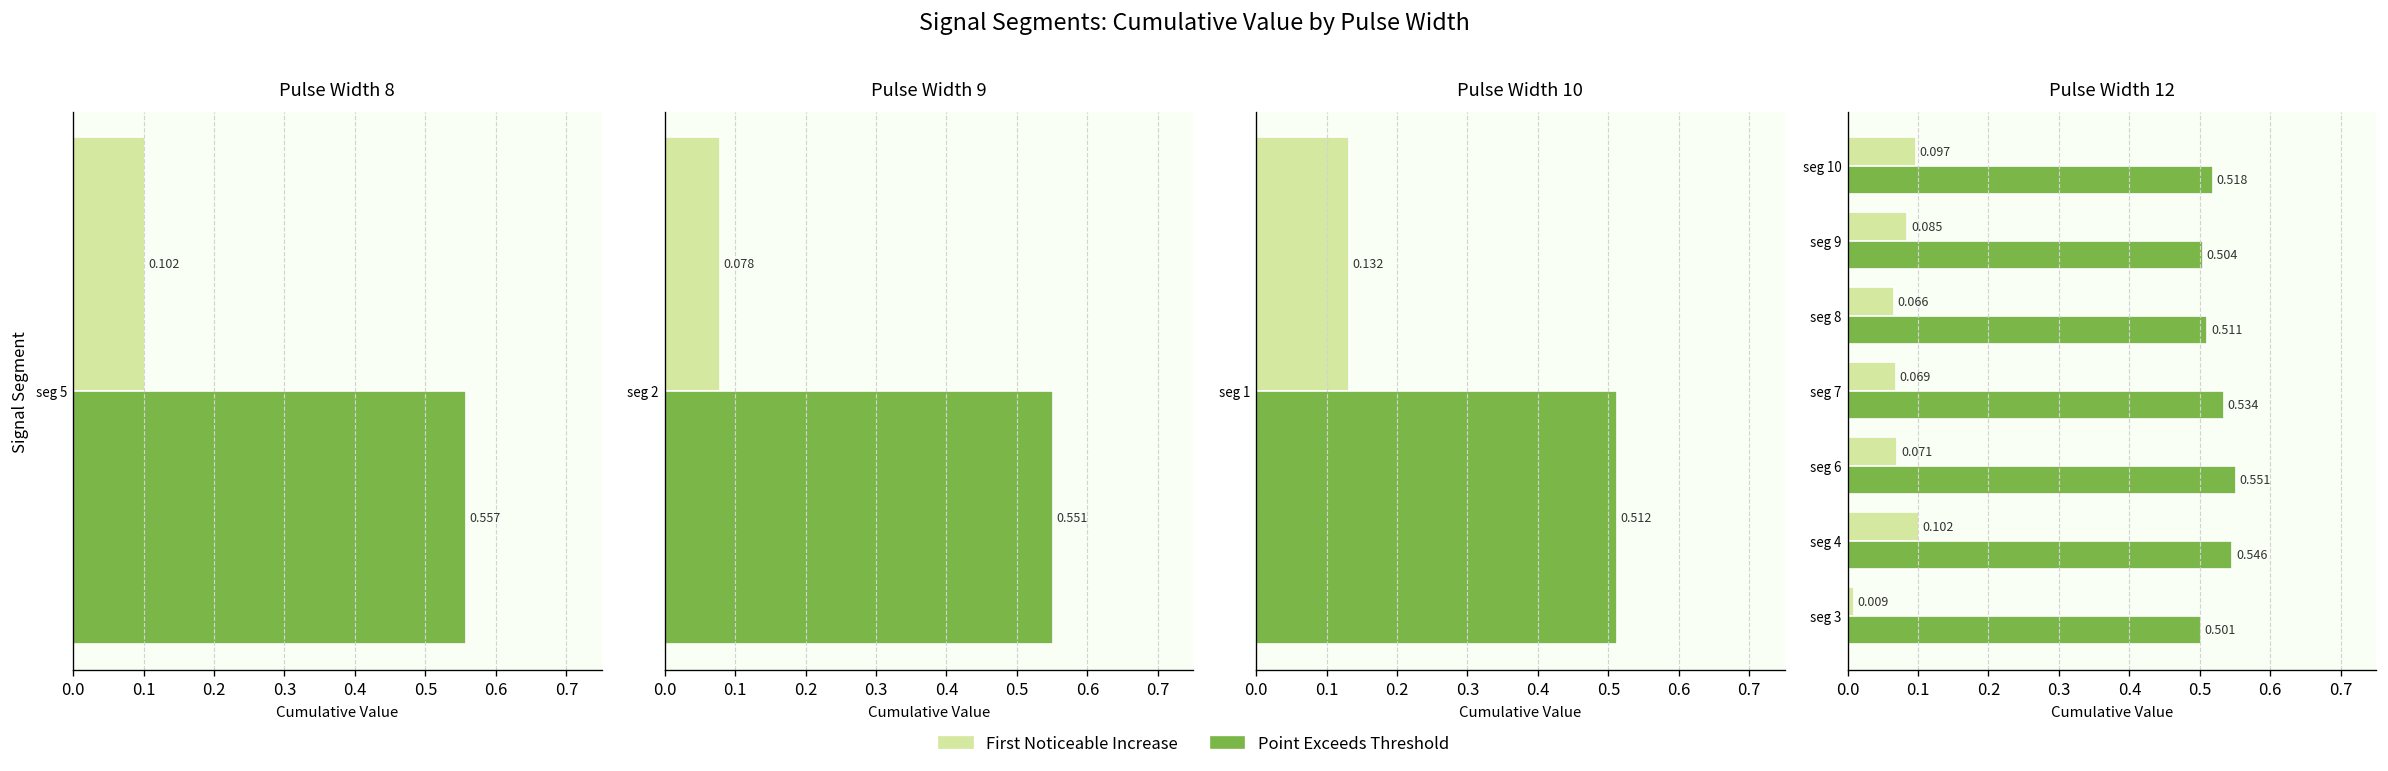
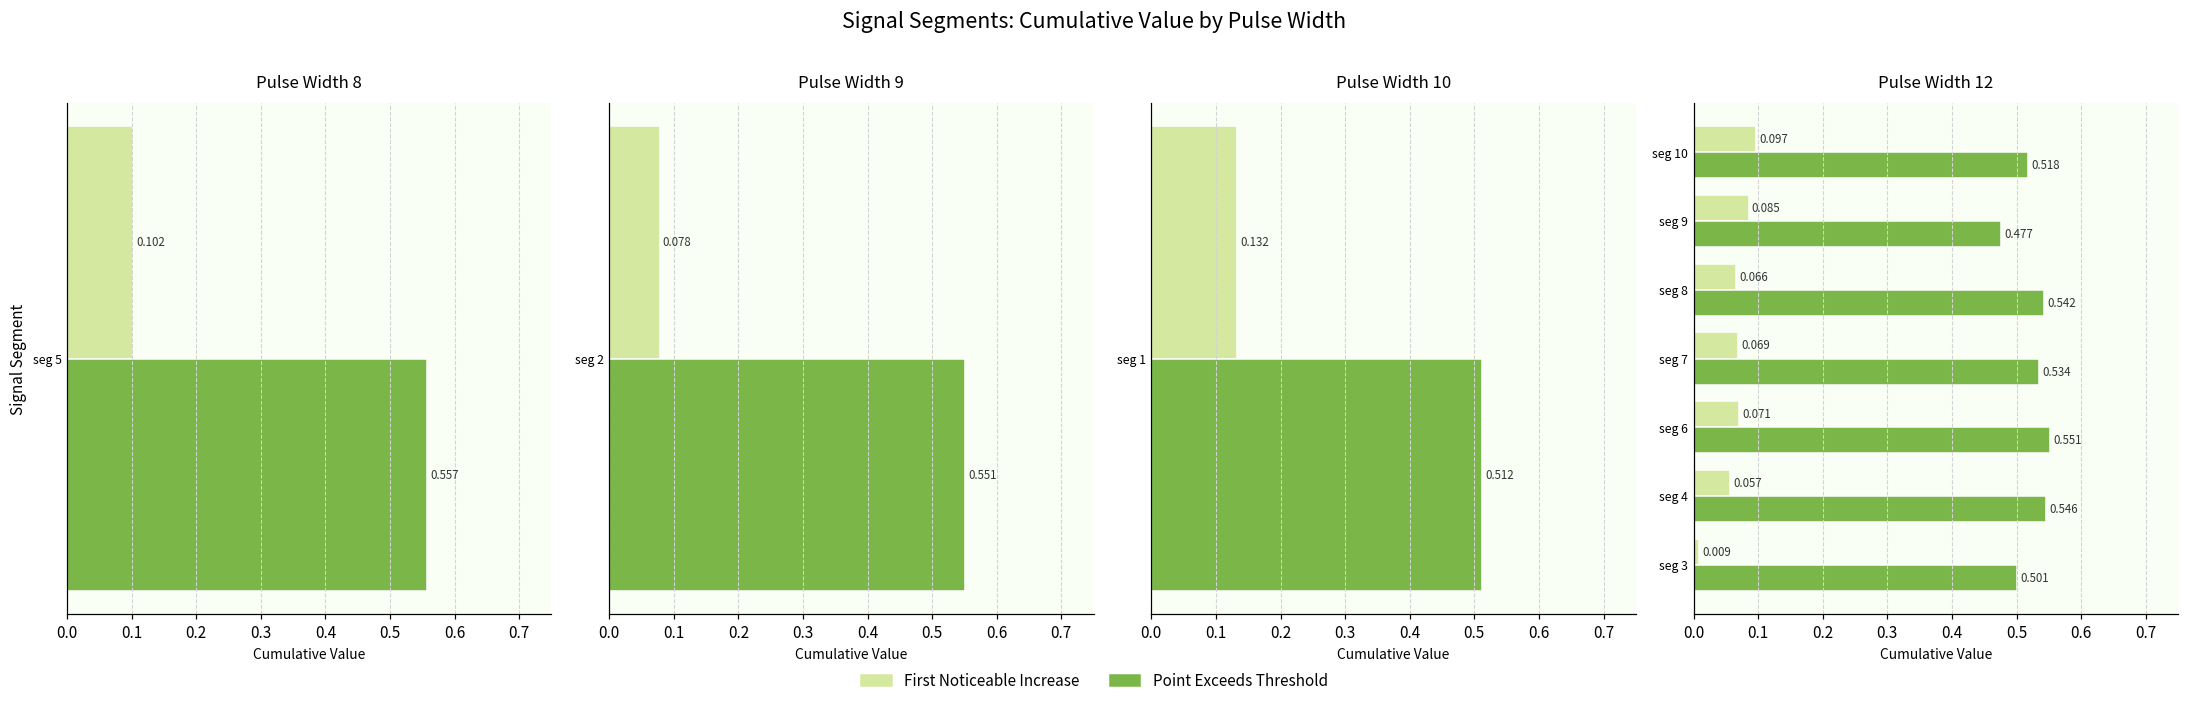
  {
    "Pulse Width 12": {
      "First Noticeable Increase": {
        "seg 10": 0.097,
        "seg 9": 0.085,
        "seg 8": 0.066,
        "seg 7": 0.069,
        "seg 6": 0.071,
-       "seg 4": 0.102,
+       "seg 4": 0.057,
        "seg 3": 0.009
      },
      "Point Exceeds Threshold": {
        "seg 10": 0.518,
-       "seg 9": 0.504,
-       "seg 8": 0.511,
+       "seg 9": 0.477,
+       "seg 8": 0.542,
        "seg 7": 0.534,
        "seg 6": 0.551,
        "seg 4": 0.546,
        "seg 3": 0.501
      }
    }
  }
